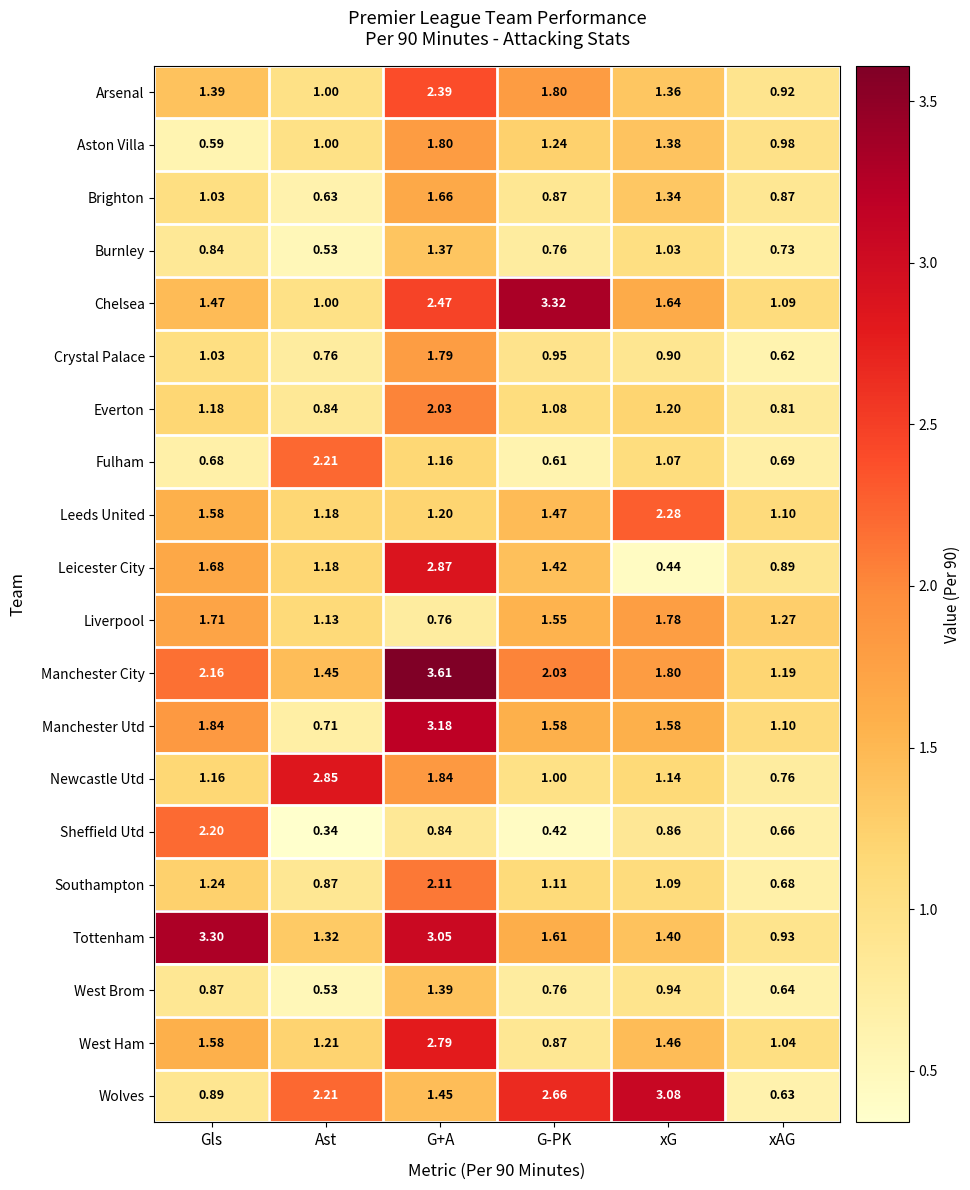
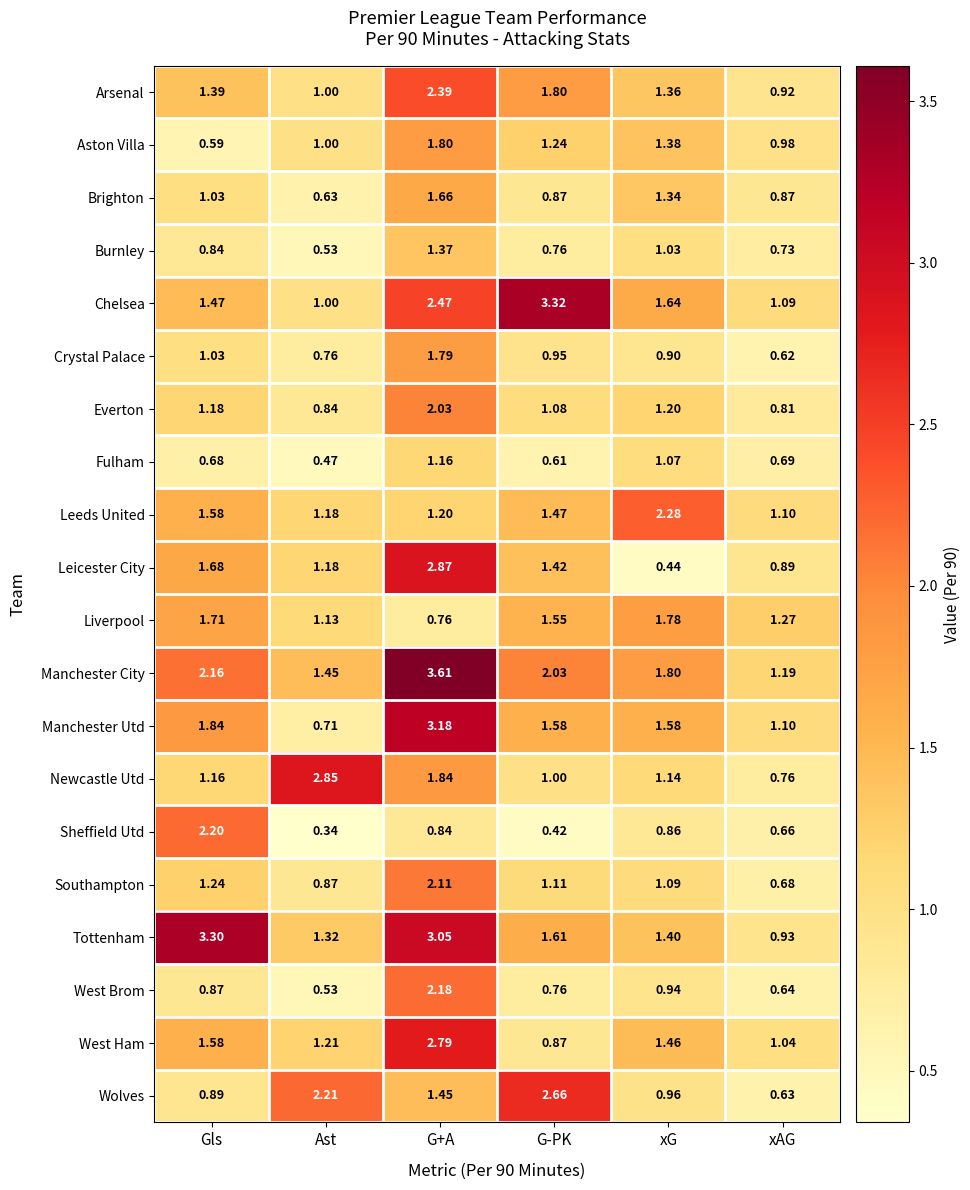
  {
    "Arsenal": {
      "Gls": 1.39,
      "Ast": 1.00,
      "G+A": 2.39,
      "G-PK": 1.80,
      "xG": 1.36,
      "xAG": 0.92
    },
    "Aston Villa": {
      "Gls": 0.59,
      "Ast": 1.00,
      "G+A": 1.80,
      "G-PK": 1.24,
      "xG": 1.38,
      "xAG": 0.98
    },
    "Brighton": {
      "Gls": 1.03,
      "Ast": 0.63,
      "G+A": 1.66,
      "G-PK": 0.87,
      "xG": 1.34,
      "xAG": 0.87
    },
    "Burnley": {
      "Gls": 0.84,
      "Ast": 0.53,
      "G+A": 1.37,
      "G-PK": 0.76,
      "xG": 1.03,
      "xAG": 0.73
    },
    "Chelsea": {
      "Gls": 1.47,
      "Ast": 1.00,
      "G+A": 2.47,
      "G-PK": 3.32,
      "xG": 1.64,
      "xAG": 1.09
    },
    "Crystal Palace": {
      "Gls": 1.03,
      "Ast": 0.76,
      "G+A": 1.79,
      "G-PK": 0.95,
      "xG": 0.90,
      "xAG": 0.62
    },
    "Everton": {
      "Gls": 1.18,
      "Ast": 0.84,
      "G+A": 2.03,
      "G-PK": 1.08,
      "xG": 1.20,
      "xAG": 0.81
    },
    "Fulham": {
      "Gls": 0.68,
-     "Ast": 2.21,
+     "Ast": 0.47,
      "G+A": 1.16,
      "G-PK": 0.61,
      "xG": 1.07,
      "xAG": 0.69
    },
    "Leeds United": {
      "Gls": 1.58,
      "Ast": 1.18,
      "G+A": 1.20,
      "G-PK": 1.47,
      "xG": 2.28,
      "xAG": 1.10
    },
    "Leicester City": {
      "Gls": 1.68,
      "Ast": 1.18,
      "G+A": 2.87,
      "G-PK": 1.42,
      "xG": 0.44,
      "xAG": 0.89
    },
    "Liverpool": {
      "Gls": 1.71,
      "Ast": 1.13,
      "G+A": 0.76,
      "G-PK": 1.55,
      "xG": 1.78,
      "xAG": 1.27
    },
    "Manchester City": {
      "Gls": 2.16,
      "Ast": 1.45,
      "G+A": 3.61,
      "G-PK": 2.03,
      "xG": 1.80,
      "xAG": 1.19
    },
    "Manchester Utd": {
      "Gls": 1.84,
      "Ast": 0.71,
      "G+A": 3.18,
      "G-PK": 1.58,
      "xG": 1.58,
      "xAG": 1.10
    },
    "Newcastle Utd": {
      "Gls": 1.16,
      "Ast": 2.85,
      "G+A": 1.84,
      "G-PK": 1.00,
      "xG": 1.14,
      "xAG": 0.76
    },
    "Sheffield Utd": {
      "Gls": 2.20,
      "Ast": 0.34,
      "G+A": 0.84,
      "G-PK": 0.42,
      "xG": 0.86,
      "xAG": 0.66
    },
    "Southampton": {
      "Gls": 1.24,
      "Ast": 0.87,
      "G+A": 2.11,
      "G-PK": 1.11,
      "xG": 1.09,
      "xAG": 0.68
    },
    "Tottenham": {
      "Gls": 3.30,
      "Ast": 1.32,
      "G+A": 3.05,
      "G-PK": 1.61,
      "xG": 1.40,
      "xAG": 0.93
    },
    "West Brom": {
      "Gls": 0.87,
      "Ast": 0.53,
-     "G+A": 1.39,
+     "G+A": 2.18,
      "G-PK": 0.76,
      "xG": 0.94,
      "xAG": 0.64
    },
    "West Ham": {
      "Gls": 1.58,
      "Ast": 1.21,
      "G+A": 2.79,
      "G-PK": 0.87,
      "xG": 1.46,
      "xAG": 1.04
    },
    "Wolves": {
      "Gls": 0.89,
      "Ast": 2.21,
      "G+A": 1.45,
      "G-PK": 2.66,
-     "xG": 3.08,
+     "xG": 0.96,
      "xAG": 0.63
    }
  }
